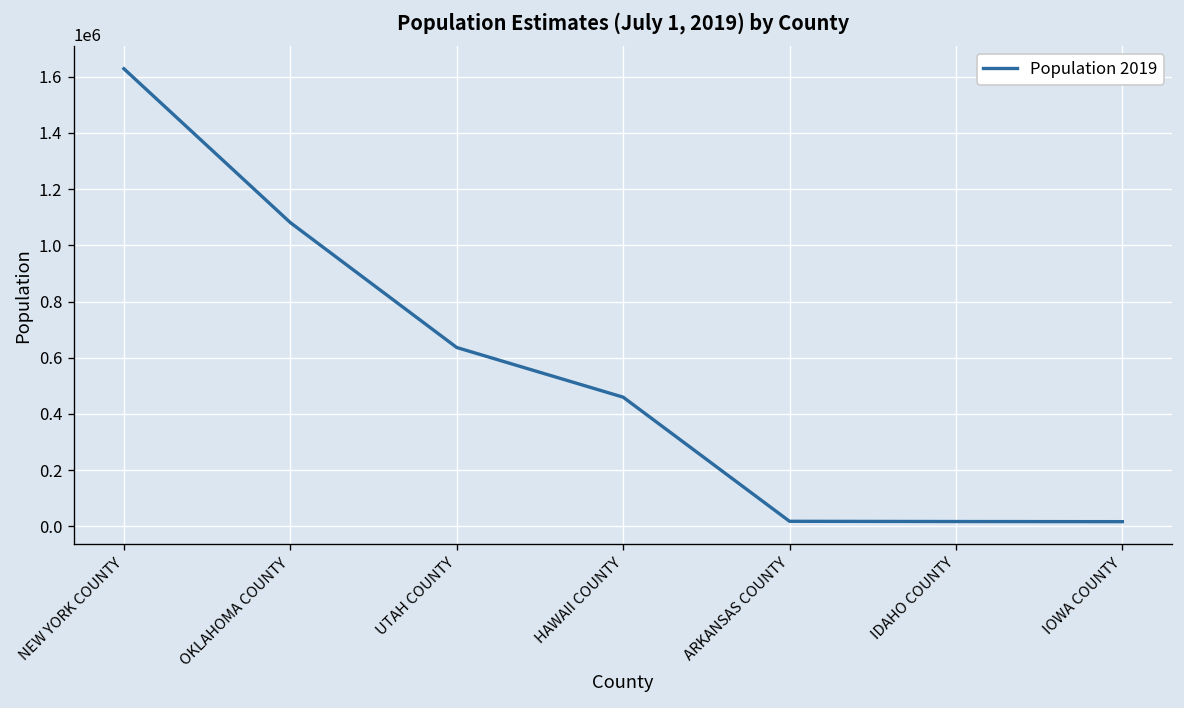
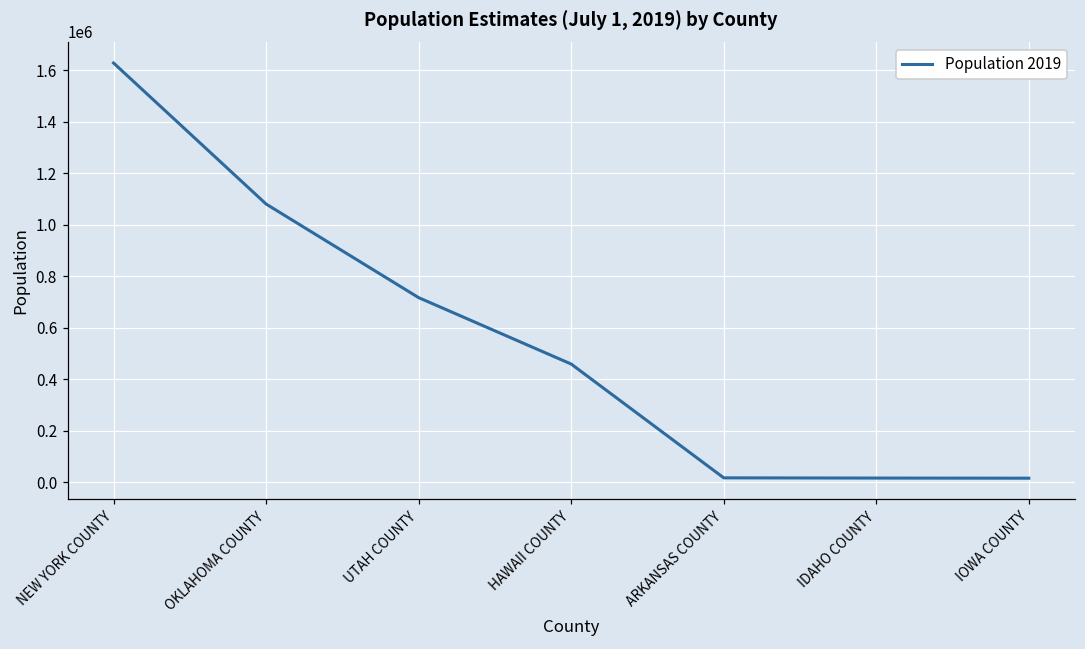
  {
    "NEW YORK COUNTY": 1630000,
    "OKLAHOMA COUNTY": 1080000,
-   "UTAH COUNTY": 640000,
+   "UTAH COUNTY": 720000,
    "HAWAII COUNTY": 460000,
    "ARKANSAS COUNTY": 20000,
    "IDAHO COUNTY": 20000,
    "IOWA COUNTY": 20000
  }
